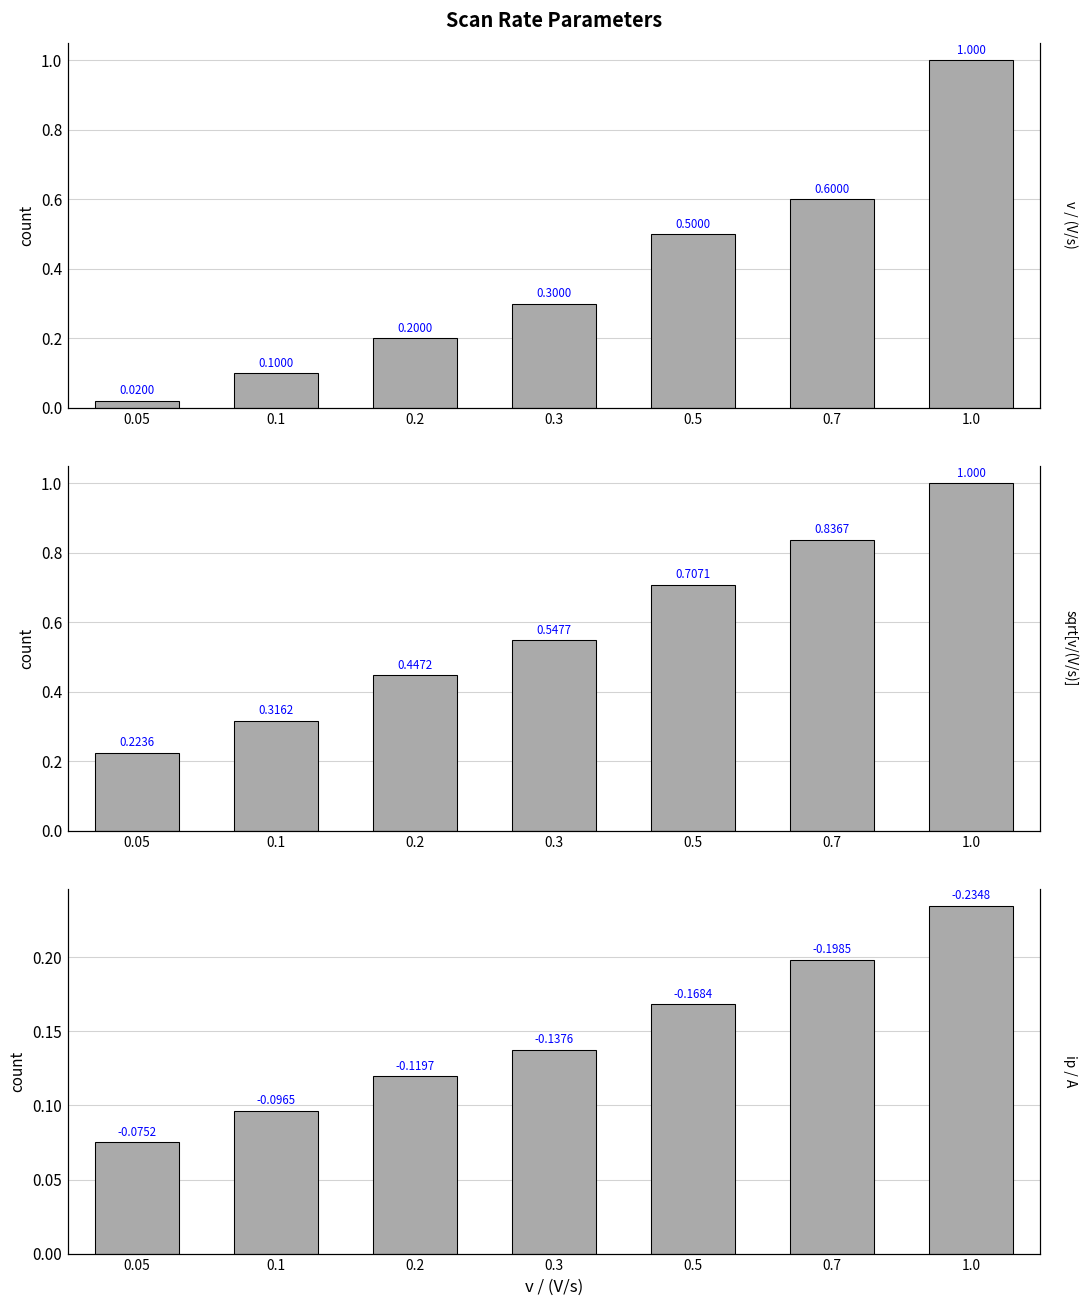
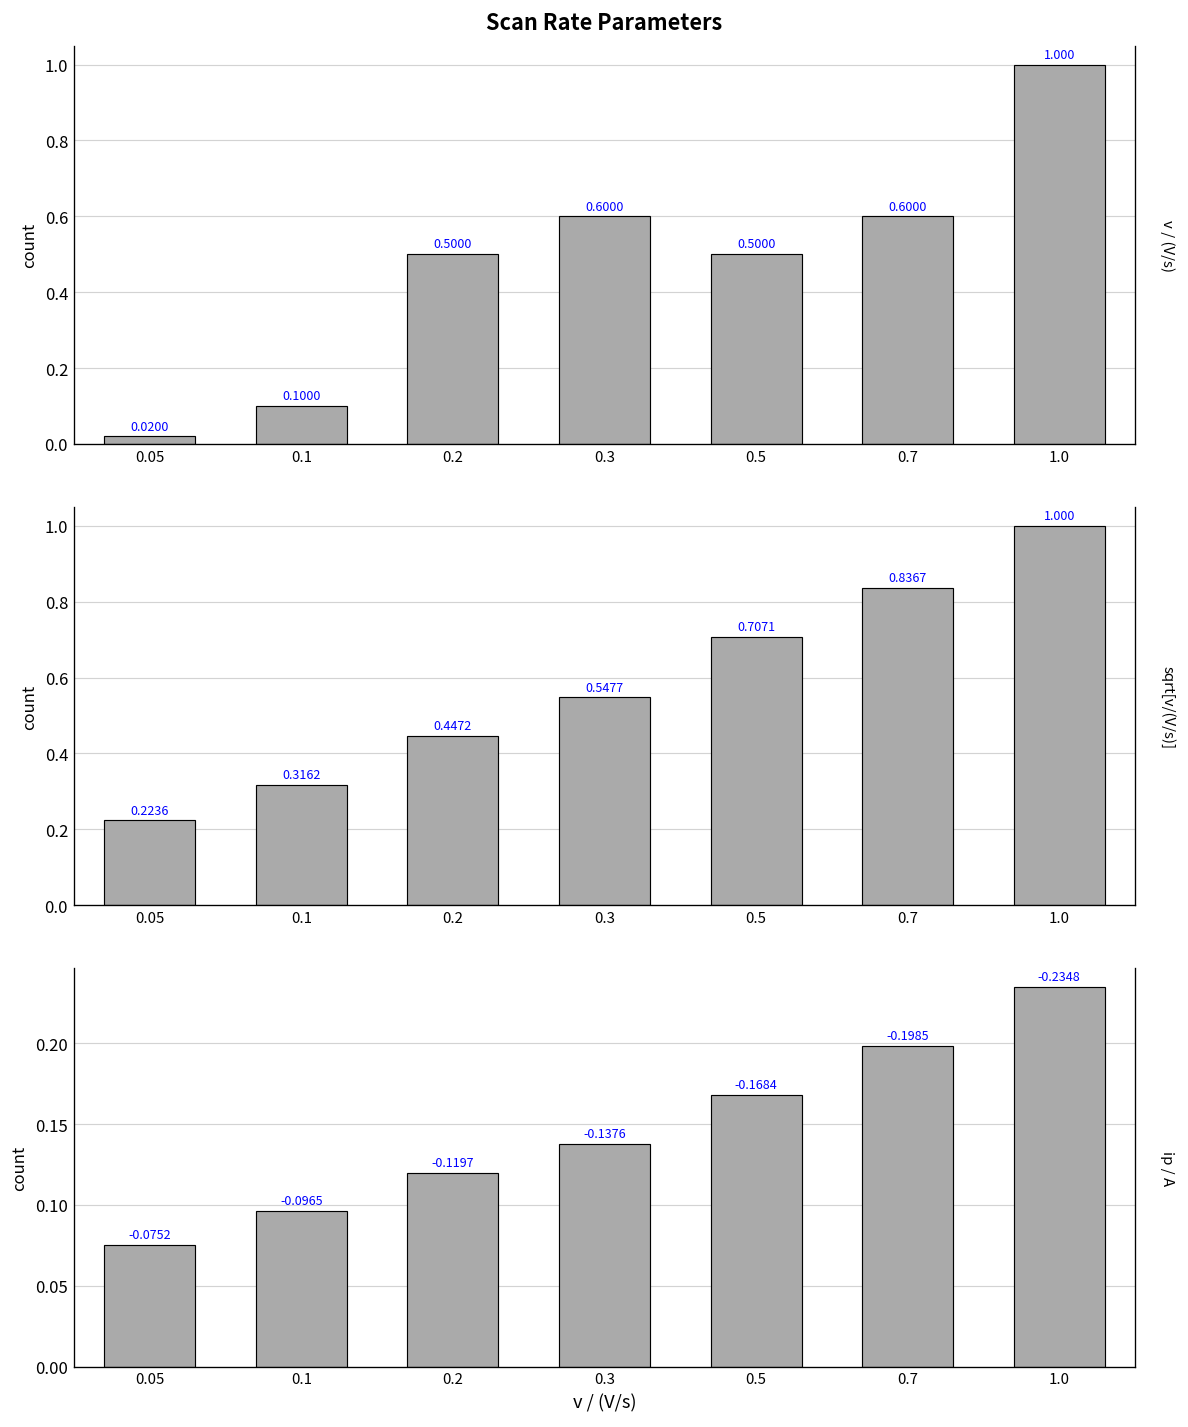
  {
    "Scan Rate Parameters": {
      "0.05": 0.0200,
      "0.1": 0.1000,
-     "0.2": 0.2000,
-     "0.3": 0.3000,
+     "0.2": 0.5000,
+     "0.3": 0.6000,
      "0.5": 0.5000,
      "0.7": 0.6000,
      "1.0": 1.000
    }
  }
